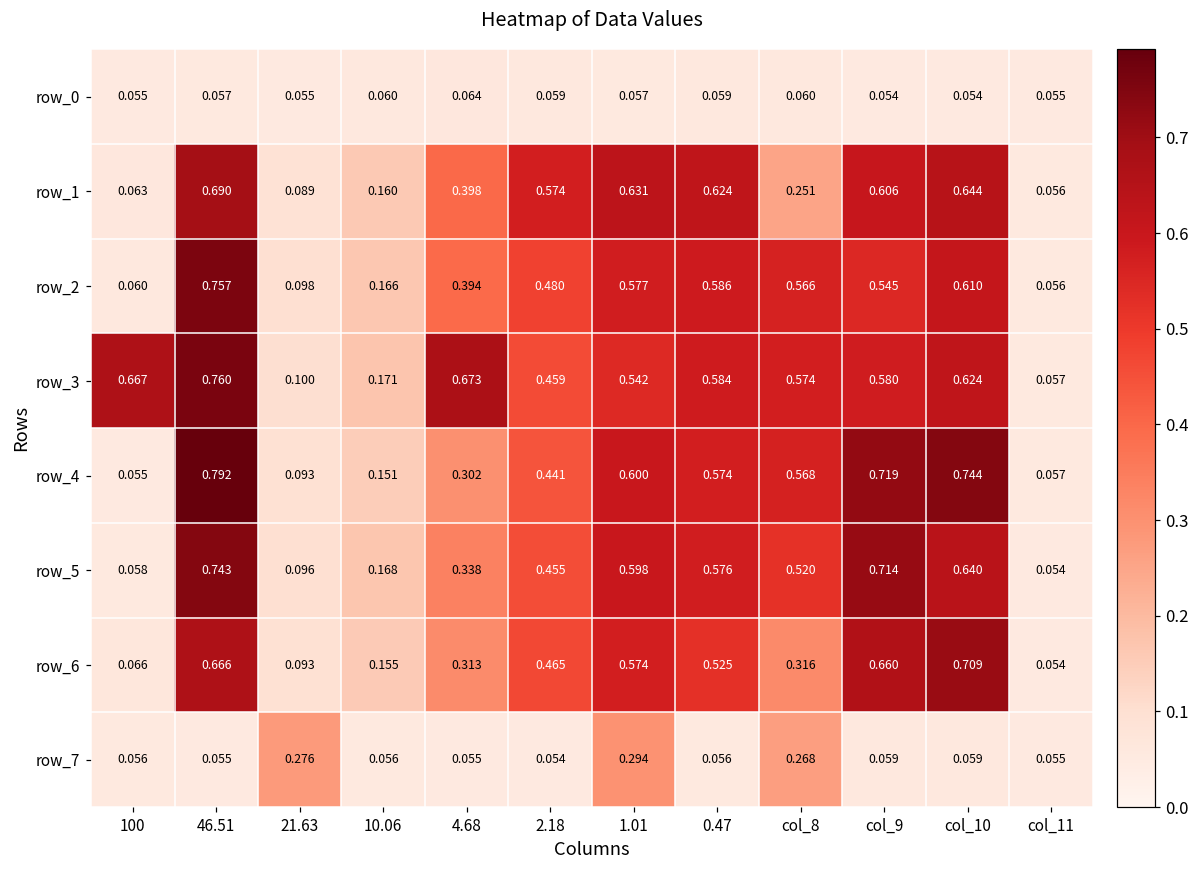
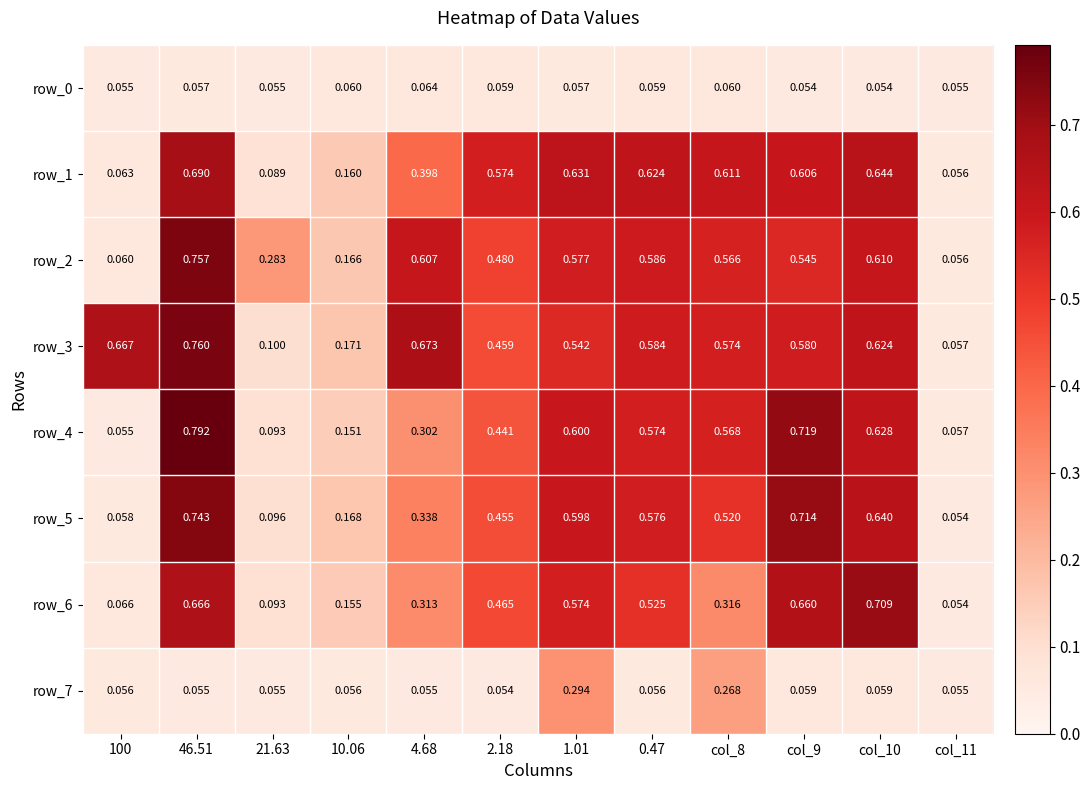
  {
    "row_0": {
      "100": 0.055,
      "46.51": 0.057,
      "21.63": 0.055,
      "10.06": 0.060,
      "4.68": 0.064,
      "2.18": 0.059,
      "1.01": 0.057,
      "0.47": 0.059,
      "col_8": 0.060,
      "col_9": 0.054,
      "col_10": 0.054,
      "col_11": 0.055
    },
    "row_1": {
      "100": 0.063,
      "46.51": 0.690,
      "21.63": 0.089,
      "10.06": 0.160,
      "4.68": 0.398,
      "2.18": 0.574,
      "1.01": 0.631,
      "0.47": 0.624,
-     "col_8": 0.251,
+     "col_8": 0.611,
      "col_9": 0.606,
      "col_10": 0.644,
      "col_11": 0.056
    },
    "row_2": {
      "100": 0.060,
      "46.51": 0.757,
-     "21.63": 0.098,
+     "21.63": 0.283,
      "10.06": 0.166,
-     "4.68": 0.394,
+     "4.68": 0.607,
      "2.18": 0.480,
      "1.01": 0.577,
      "0.47": 0.586,
      "col_8": 0.566,
      "col_9": 0.545,
      "col_10": 0.610,
      "col_11": 0.056
    },
    "row_3": {
      "100": 0.667,
      "46.51": 0.760,
      "21.63": 0.100,
      "10.06": 0.171,
      "4.68": 0.673,
      "2.18": 0.459,
      "1.01": 0.542,
      "0.47": 0.584,
      "col_8": 0.574,
      "col_9": 0.580,
      "col_10": 0.624,
      "col_11": 0.057
    },
    "row_4": {
      "100": 0.055,
      "46.51": 0.792,
      "21.63": 0.093,
      "10.06": 0.151,
      "4.68": 0.302,
      "2.18": 0.441,
      "1.01": 0.600,
      "0.47": 0.574,
      "col_8": 0.568,
      "col_9": 0.719,
-     "col_10": 0.744,
+     "col_10": 0.628,
      "col_11": 0.057
    },
    "row_5": {
      "100": 0.058,
      "46.51": 0.743,
      "21.63": 0.096,
      "10.06": 0.168,
      "4.68": 0.338,
      "2.18": 0.455,
      "1.01": 0.598,
      "0.47": 0.576,
      "col_8": 0.520,
      "col_9": 0.714,
      "col_10": 0.640,
      "col_11": 0.054
    },
    "row_6": {
      "100": 0.066,
      "46.51": 0.666,
      "21.63": 0.093,
      "10.06": 0.155,
      "4.68": 0.313,
      "2.18": 0.465,
      "1.01": 0.574,
      "0.47": 0.525,
      "col_8": 0.316,
      "col_9": 0.660,
      "col_10": 0.709,
      "col_11": 0.054
    },
    "row_7": {
      "100": 0.056,
      "46.51": 0.055,
-     "21.63": 0.276,
+     "21.63": 0.055,
      "10.06": 0.056,
      "4.68": 0.055,
      "2.18": 0.054,
      "1.01": 0.294,
      "0.47": 0.056,
      "col_8": 0.268,
      "col_9": 0.059,
      "col_10": 0.059,
      "col_11": 0.055
    }
  }
